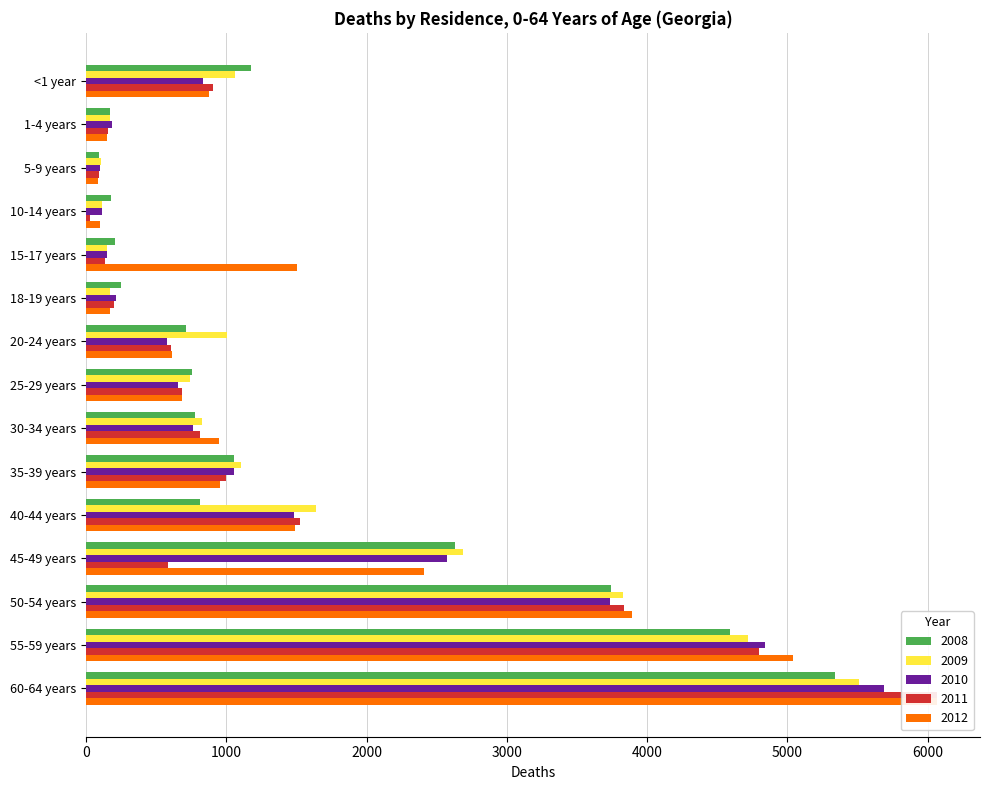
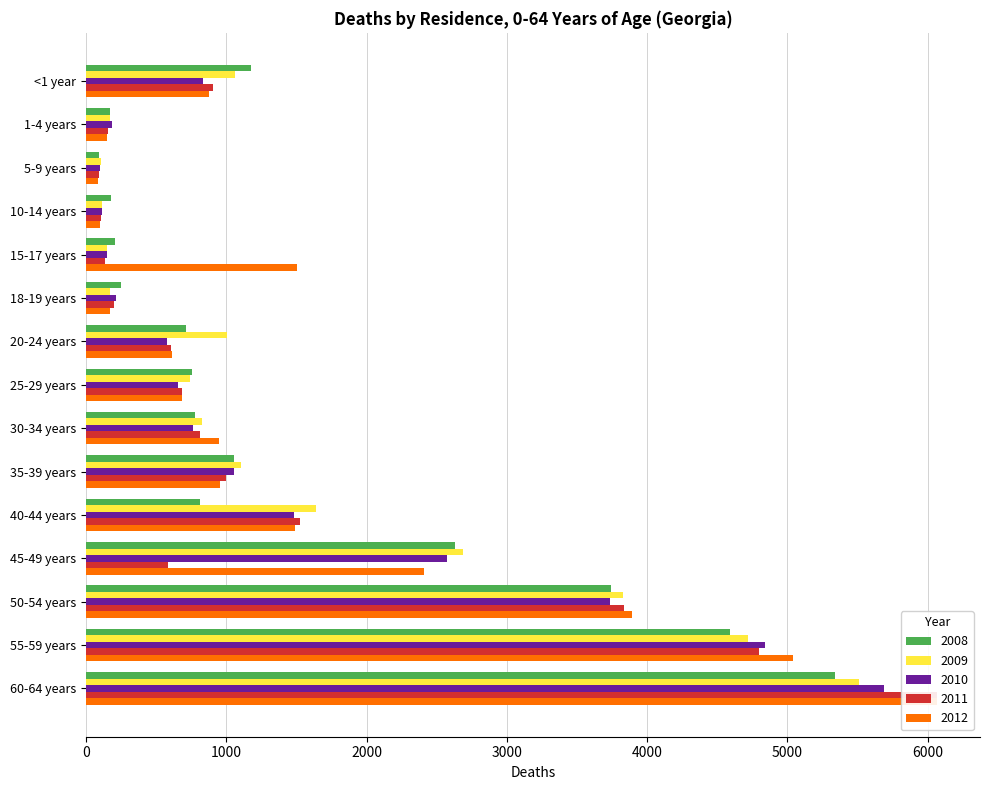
  {
    "2008": {
      "<1 year": 1180,
      "1-4 years": 170,
      "5-9 years": 90,
      "10-14 years": 180,
      "15-17 years": 210,
      "18-19 years": 250,
      "20-24 years": 720,
      "25-29 years": 750,
      "30-34 years": 780,
      "35-39 years": 1060,
      "40-44 years": 820,
      "45-49 years": 2630,
      "50-54 years": 3750,
      "55-59 years": 4590,
      "60-64 years": 5340
    },
    "2009": {
      "<1 year": 1060,
      "1-4 years": 170,
      "5-9 years": 110,
      "10-14 years": 110,
      "15-17 years": 150,
      "18-19 years": 170,
      "20-24 years": 1000,
      "25-29 years": 740,
      "30-34 years": 830,
      "35-39 years": 1110,
      "40-44 years": 1640,
      "45-49 years": 2690,
      "50-54 years": 3830,
      "55-59 years": 4720,
      "60-64 years": 5510
    },
    "2010": {
      "<1 year": 840,
      "1-4 years": 190,
      "5-9 years": 100,
      "10-14 years": 110,
      "15-17 years": 150,
      "18-19 years": 210,
      "20-24 years": 580,
      "25-29 years": 650,
      "30-34 years": 770,
      "35-39 years": 1060,
      "40-44 years": 1480,
      "45-49 years": 2580,
      "50-54 years": 3740,
      "55-59 years": 4840,
      "60-64 years": 5690
    },
    "2011": {
      "<1 year": 900,
      "1-4 years": 160,
      "5-9 years": 90,
-     "10-14 years": 30,
+     "10-14 years": 110,
      "15-17 years": 140,
      "18-19 years": 200,
      "20-24 years": 610,
      "25-29 years": 690,
      "30-34 years": 810,
      "35-39 years": 1000,
      "40-44 years": 1530,
      "45-49 years": 580,
      "50-54 years": 3840,
      "55-59 years": 4800
    },
    "2012": {
      "<1 year": 880,
      "1-4 years": 150,
      "5-9 years": 80,
      "10-14 years": 100,
      "15-17 years": 1500,
      "18-19 years": 170,
      "20-24 years": 610,
      "25-29 years": 690,
      "30-34 years": 950,
      "35-39 years": 950,
      "40-44 years": 1490,
      "45-49 years": 2410,
      "50-54 years": 3890,
      "55-59 years": 5040
    }
  }
